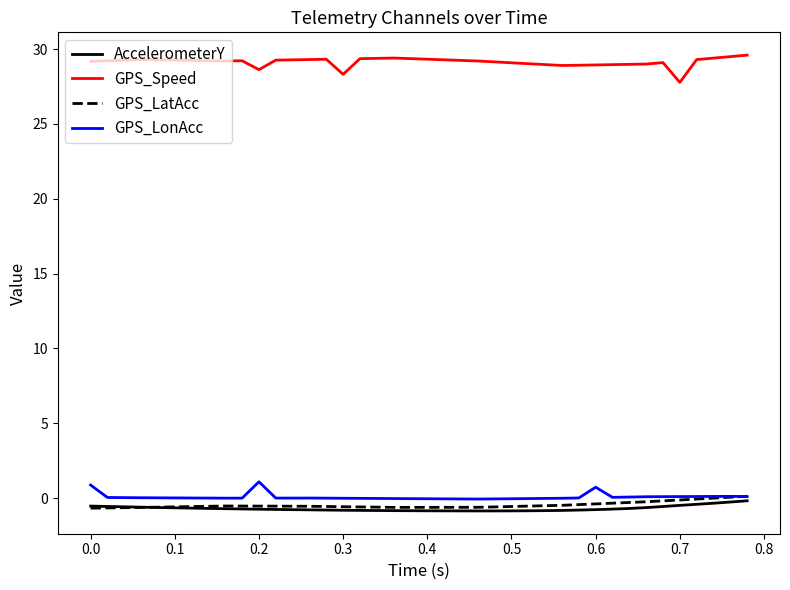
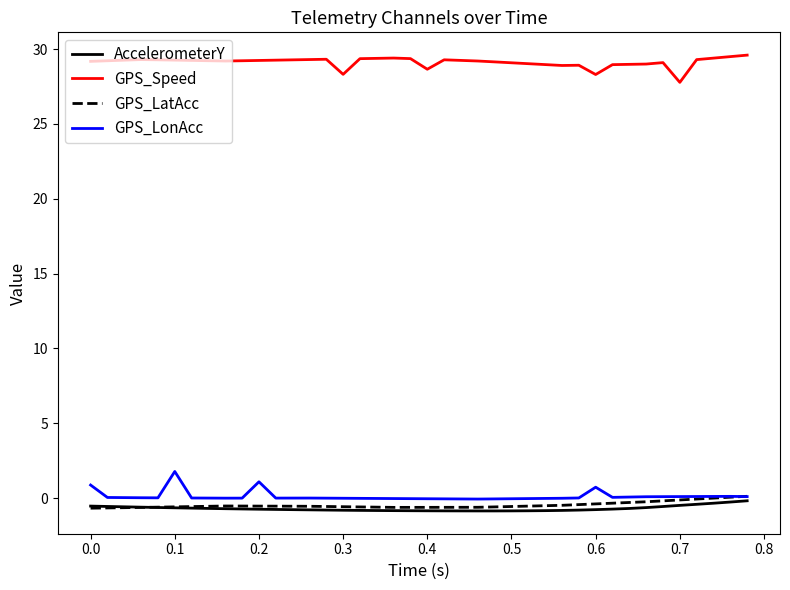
  {
    "GPS_Speed": {
-     "0.2": 28.6,
+     "0.2": 29.2,
      "0.3": 28.3,
-     "0.4": 29.3,
+     "0.4": 28.7,
      "0.5": 29.1,
-     "0.6": 28.9,
+     "0.6": 28.3,
      "0.7": 27.8
    },
    "GPS_LonAcc": {
      "0.0": 0.9,
-     "0.1": 0.0,
+     "0.1": 1.8,
      "0.2": 1.1,
      "0.3": 0.0,
      "0.4": 0.0,
      "0.5": 0.0,
      "0.6": 0.7,
      "0.7": 0.1
    }
  }
